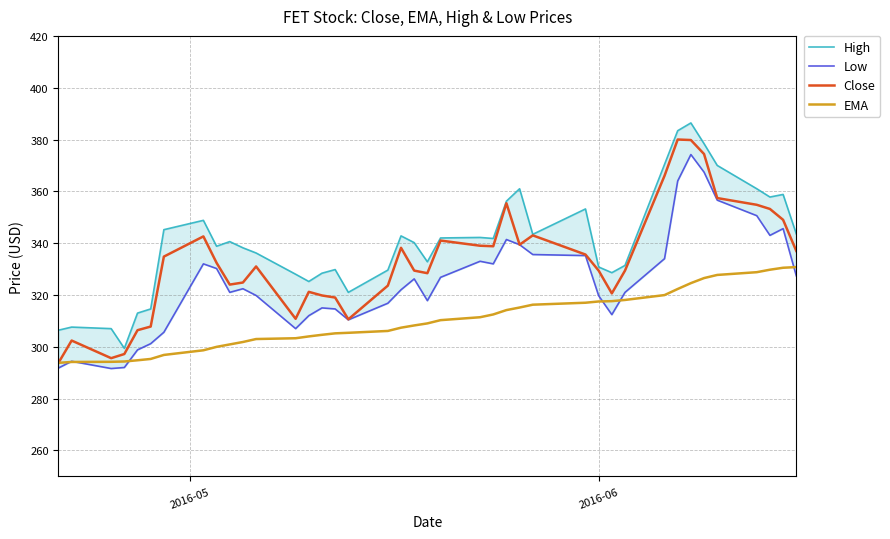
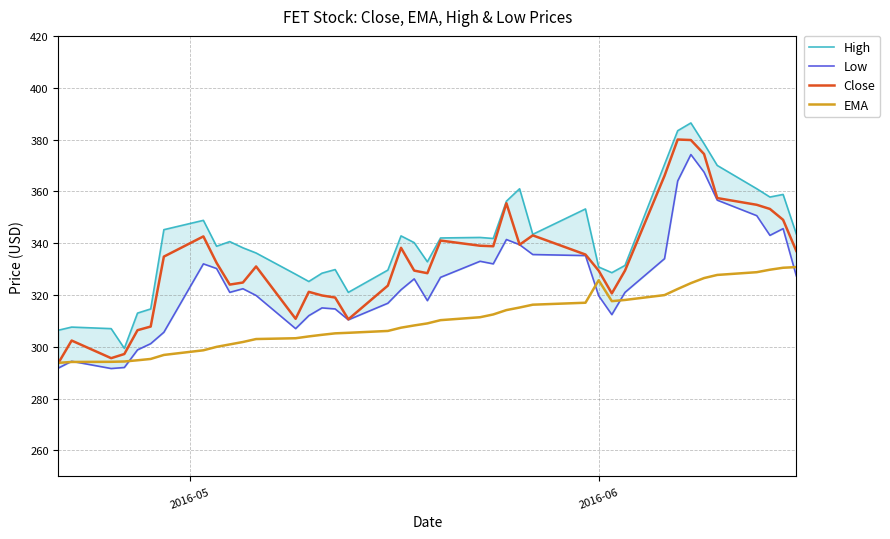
  {
    "High": {
      "2016-06": 331
    },
    "Low": {
      "2016-06": 320
    },
    "Close": {
      "2016-06": 329
    },
    "EMA": {
-     "2016-06": 317
+     "2016-06": 326
    }
  }
